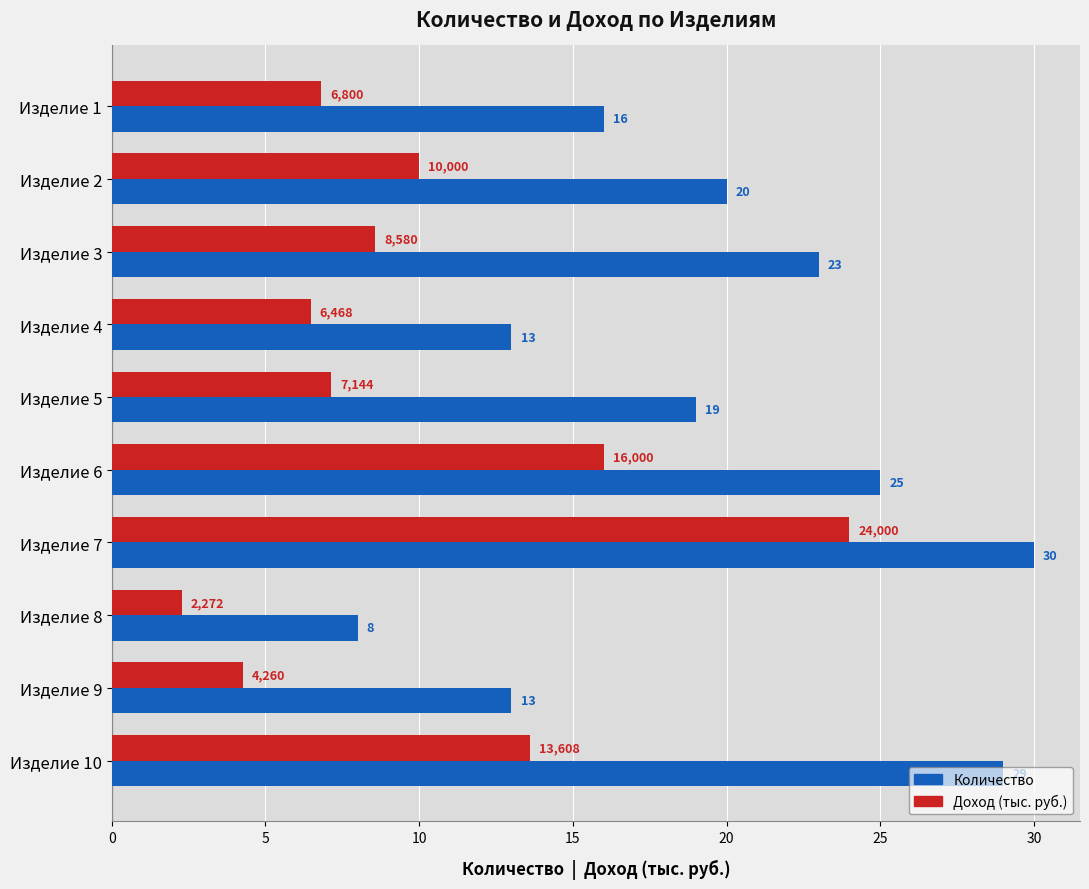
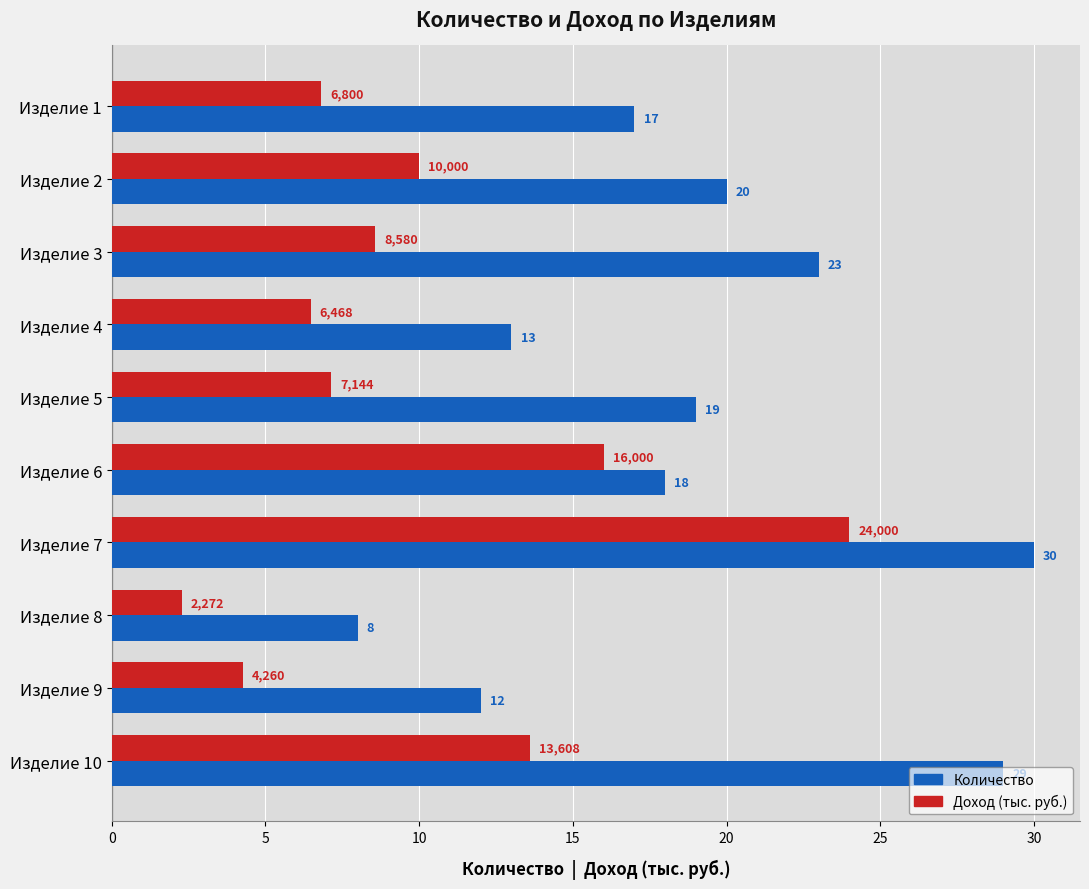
  {
    "Количество": {
-     "Изделие 1": 16,
+     "Изделие 1": 17,
      "Изделие 2": 20,
      "Изделие 3": 23,
      "Изделие 4": 13,
      "Изделие 5": 19,
-     "Изделие 6": 25,
+     "Изделие 6": 18,
      "Изделие 7": 30,
      "Изделие 8": 8,
-     "Изделие 9": 13
+     "Изделие 9": 12
    }
  }
